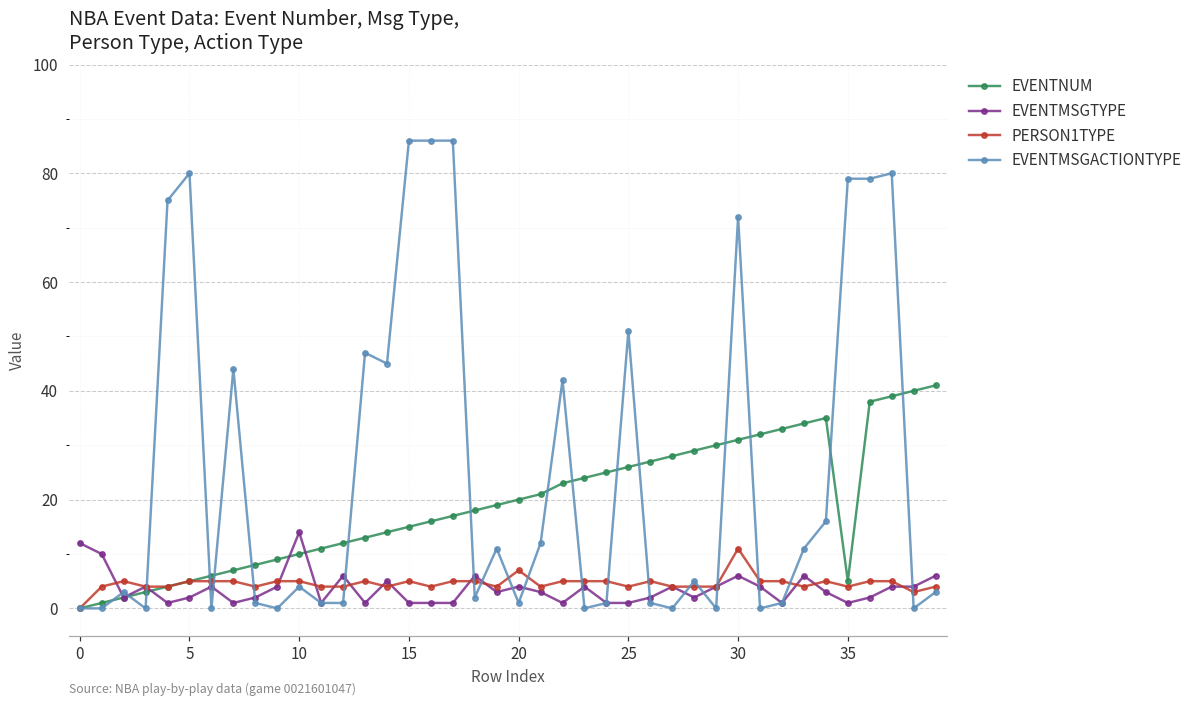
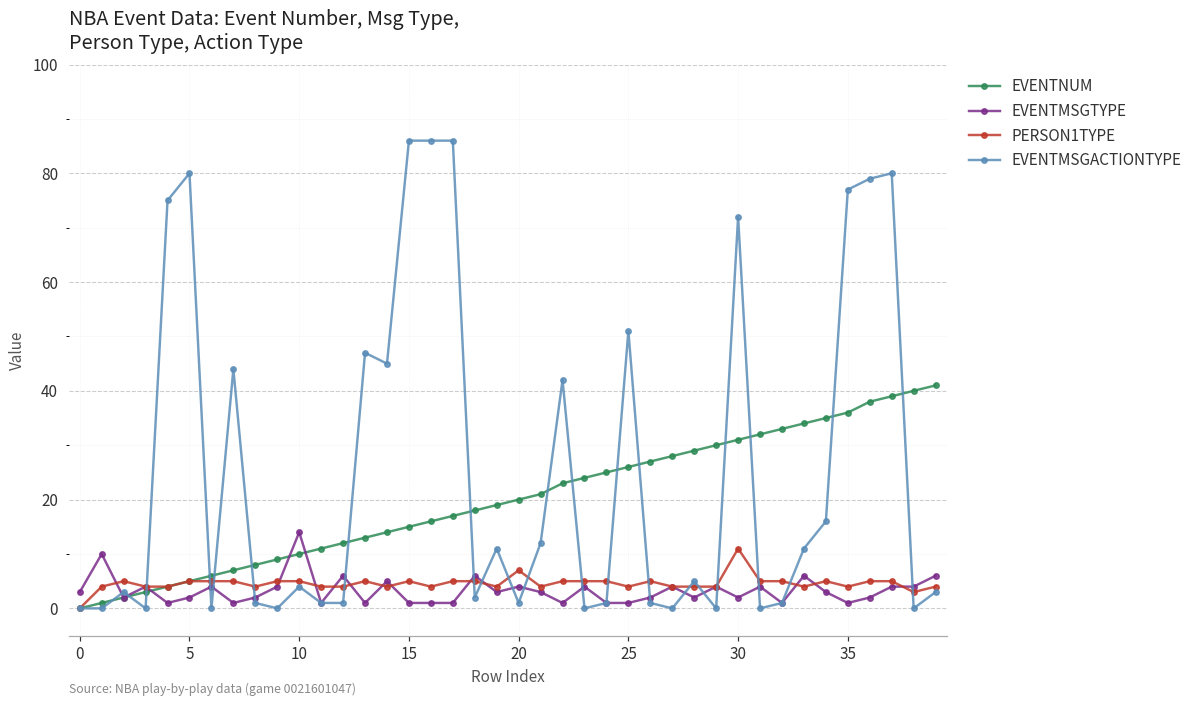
  {
    "EVENTNUM": {
      "10": 10,
      "15": 15,
      "20": 20,
      "25": 26,
      "30": 31,
-     "35": 5
+     "35": 36
    },
    "EVENTMSGTYPE": {
-     "0": 12,
+     "0": 3,
      "5": 2,
      "10": 14,
      "15": 1,
      "20": 4,
      "25": 1,
-     "30": 6,
+     "30": 2,
      "35": 1
    },
    "PERSON1TYPE": {
      "10": 5,
      "15": 5,
      "20": 7,
      "25": 4,
      "30": 11,
      "35": 4
    },
    "EVENTMSGACTIONTYPE": {
      "5": 80,
      "10": 4,
      "15": 86,
      "20": 1,
      "25": 51,
      "30": 72,
-     "35": 79
+     "35": 77
    }
  }
